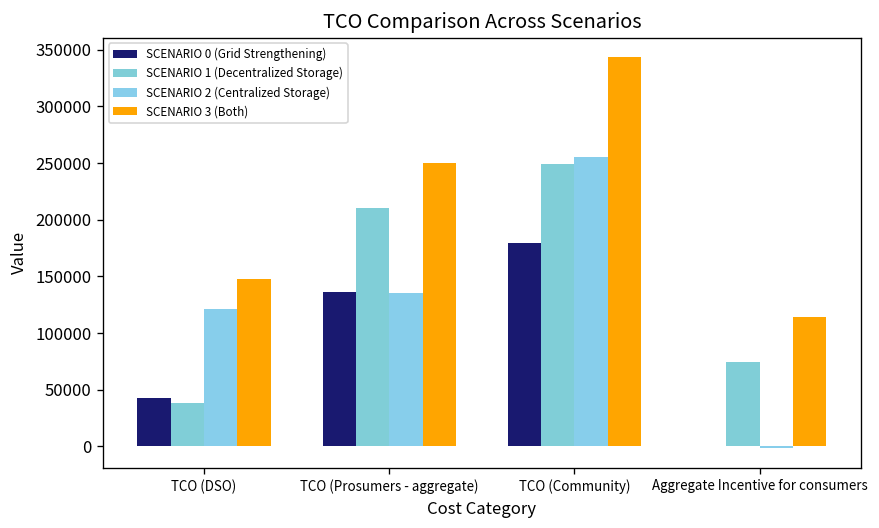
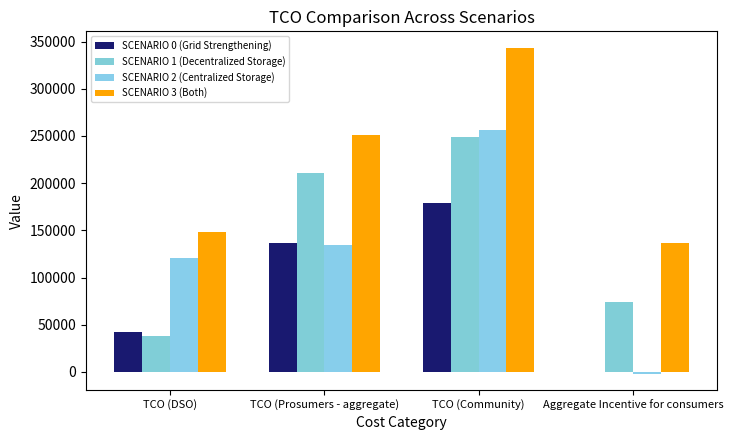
  {
    "SCENARIO 0 (Grid Strengthening)": {
      "TCO (DSO)": 40000,
      "TCO (Prosumers - aggregate)": 140000,
      "TCO (Community)": 180000,
      "Aggregate Incentive for consumers": 0
    },
    "SCENARIO 3 (Both)": {
      "TCO (DSO)": 150000,
      "TCO (Prosumers - aggregate)": 250000,
      "TCO (Community)": 340000,
-     "Aggregate Incentive for consumers": 110000
+     "Aggregate Incentive for consumers": 140000
    }
  }
